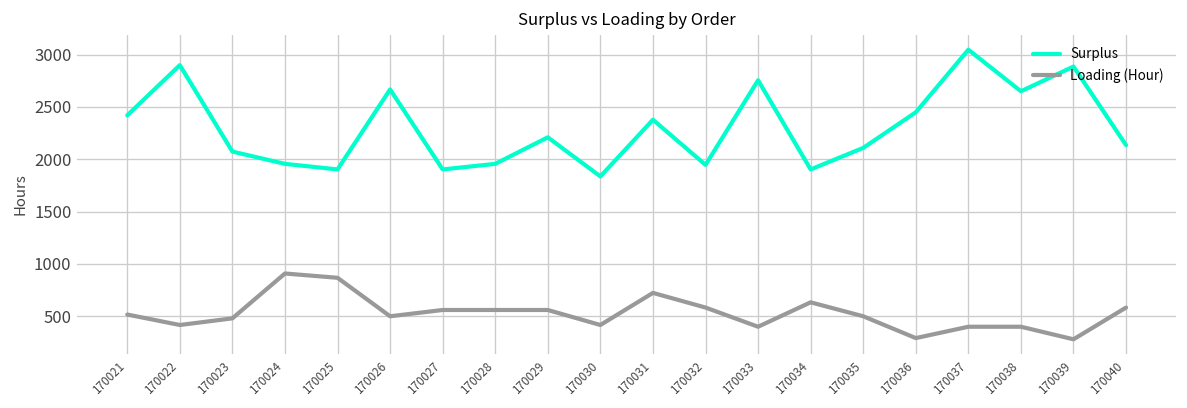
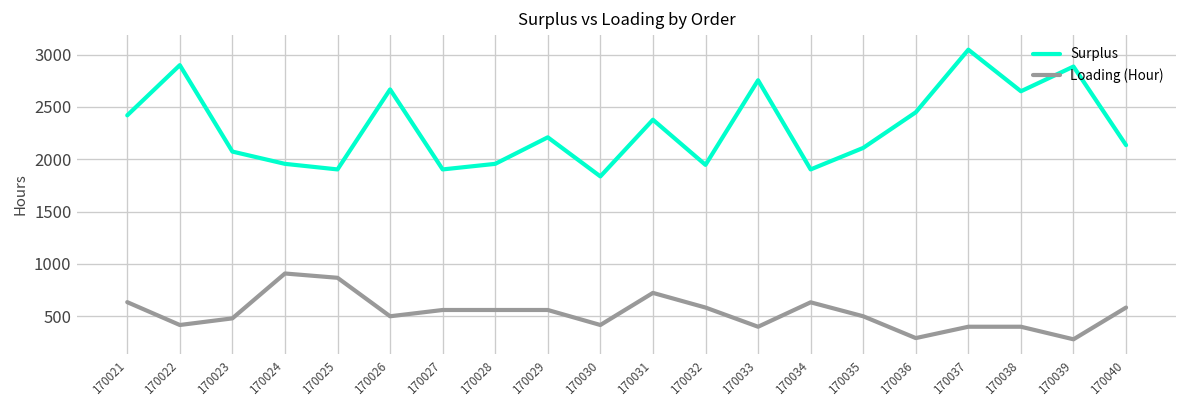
  {
    "Surplus": {
      "170021": 2400,
      "170022": 2900,
      "170023": 2100,
      "170024": 2000,
      "170025": 1900,
      "170026": 2700,
      "170027": 1900,
      "170028": 2000,
      "170029": 2200,
      "170030": 1800,
      "170031": 2400,
      "170032": 1900,
      "170033": 2800,
      "170034": 1900,
      "170035": 2100,
      "170036": 2400,
      "170037": 3000,
      "170038": 2600,
      "170039": 2900,
      "170040": 2100
    },
    "Loading (Hour)": {
-     "170021": 500,
+     "170021": 600,
      "170022": 400,
      "170023": 500,
      "170024": 900,
      "170025": 900,
      "170026": 500,
      "170027": 600,
      "170028": 600,
      "170029": 600,
      "170030": 400,
      "170031": 700,
      "170032": 600,
      "170033": 400,
      "170034": 600,
      "170035": 500,
      "170036": 300,
      "170037": 400,
      "170038": 400,
      "170039": 300,
      "170040": 600
    }
  }
